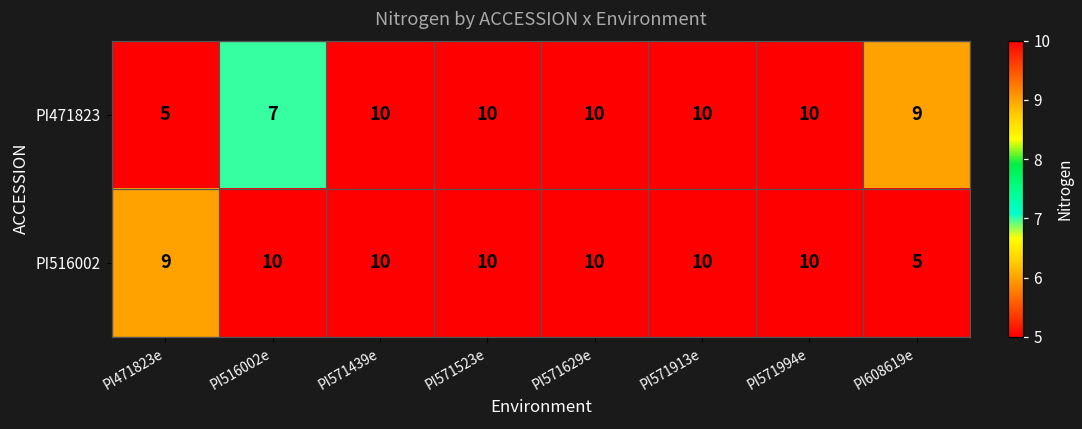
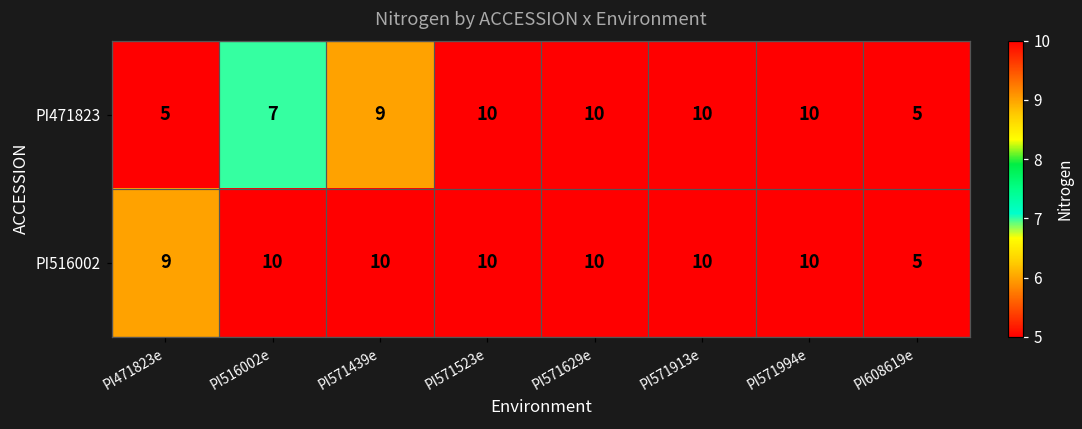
  {
    "PI471823": {
      "PI471823e": 5,
      "PI516002e": 7,
-     "PI571439e": 10,
+     "PI571439e": 9,
      "PI571523e": 10,
      "PI571629e": 10,
      "PI571913e": 10,
      "PI571994e": 10,
-     "PI608619e": 9
+     "PI608619e": 5
    },
    "PI516002": {
      "PI471823e": 9,
      "PI516002e": 10,
      "PI571439e": 10,
      "PI571523e": 10,
      "PI571629e": 10,
      "PI571913e": 10,
      "PI571994e": 10,
      "PI608619e": 5
    }
  }
